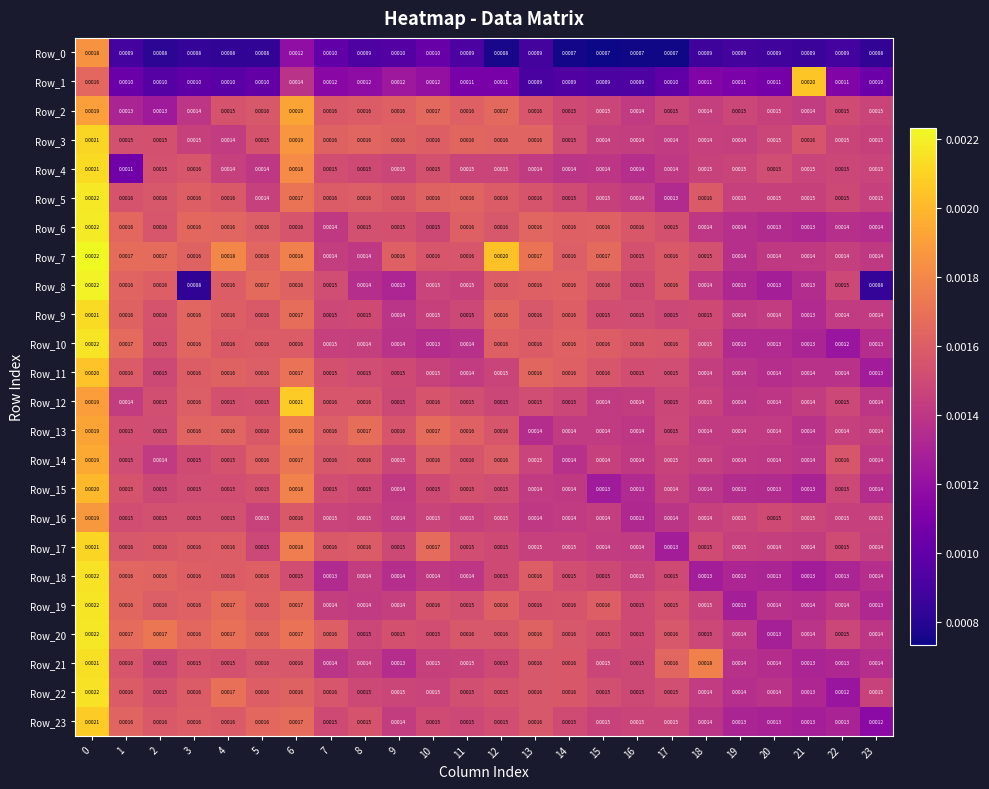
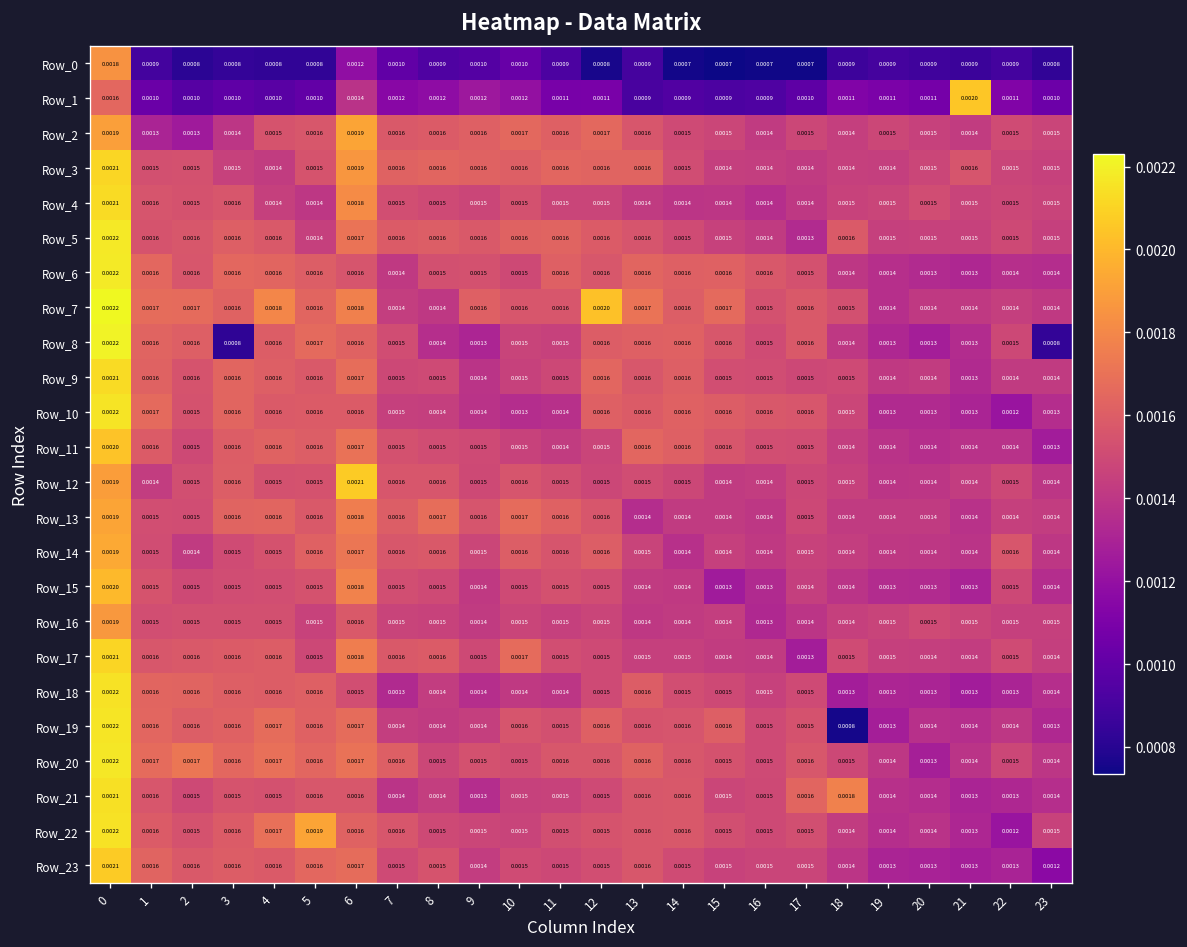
  {
    "Row_4": {
      "0": 0.0021,
-     "1": 0.0011,
+     "1": 0.0016,
      "2": 0.0015,
      "3": 0.0016,
      "4": 0.0014,
      "5": 0.0014,
      "6": 0.0018,
      "7": 0.0015,
      "8": 0.0015,
      "9": 0.0015,
      "10": 0.0015,
      "11": 0.0015,
      "12": 0.0015,
      "13": 0.0014,
      "14": 0.0014,
      "15": 0.0014,
      "16": 0.0014,
      "17": 0.0014,
      "18": 0.0015,
      "19": 0.0015,
      "20": 0.0015,
      "21": 0.0015,
      "22": 0.0015,
      "23": 0.0015
    },
    "Row_19": {
      "0": 0.0022,
      "1": 0.0016,
      "2": 0.0016,
      "3": 0.0016,
      "4": 0.0017,
      "5": 0.0016,
      "6": 0.0017,
      "7": 0.0014,
      "8": 0.0014,
      "9": 0.0014,
      "10": 0.0016,
      "11": 0.0015,
      "12": 0.0016,
      "13": 0.0016,
      "14": 0.0016,
      "15": 0.0016,
      "16": 0.0015,
      "17": 0.0015,
-     "18": 0.0015,
+     "18": 0.0008,
      "19": 0.0013,
      "20": 0.0014,
      "21": 0.0014,
      "22": 0.0014,
      "23": 0.0013
    },
    "Row_22": {
      "0": 0.0022,
      "1": 0.0016,
      "2": 0.0015,
      "3": 0.0016,
      "4": 0.0017,
-     "5": 0.0016,
+     "5": 0.0019,
      "6": 0.0016,
      "7": 0.0016,
      "8": 0.0015,
      "9": 0.0015,
      "10": 0.0015,
      "11": 0.0015,
      "12": 0.0015,
      "13": 0.0016,
      "14": 0.0016,
      "15": 0.0015,
      "16": 0.0015,
      "17": 0.0015,
      "18": 0.0014,
      "19": 0.0014,
      "20": 0.0014,
      "21": 0.0013,
      "22": 0.0012,
      "23": 0.0015
    }
  }
